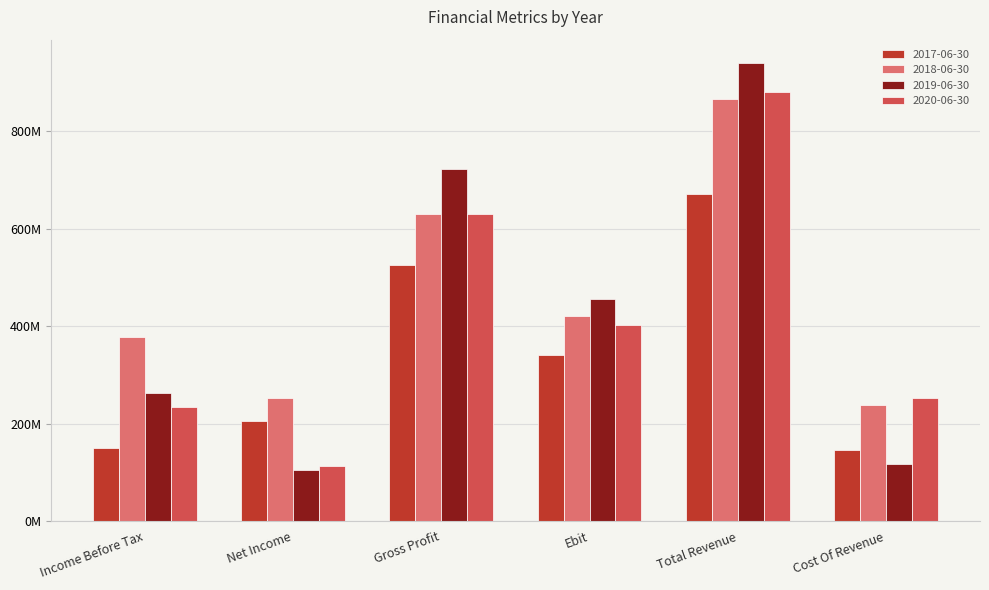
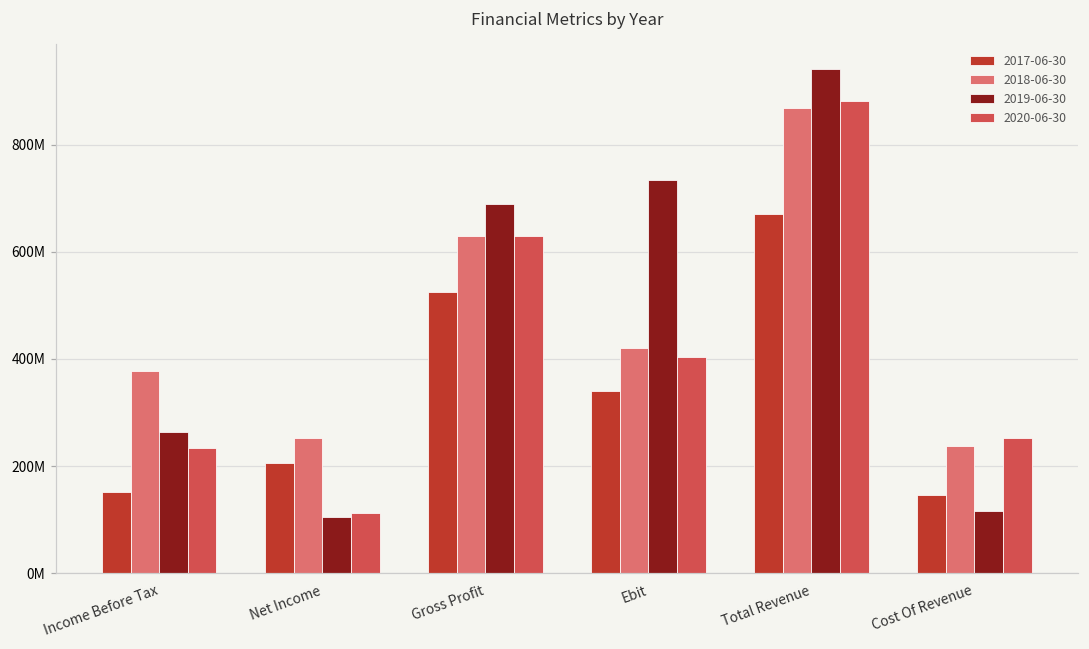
  {
    "2019-06-30": {
      "Income Before Tax": 260000000,
      "Net Income": 100000000,
-     "Gross Profit": 720000000,
-     "Ebit": 460000000,
+     "Gross Profit": 690000000,
+     "Ebit": 730000000,
      "Total Revenue": 940000000,
      "Cost Of Revenue": 120000000
    }
  }
